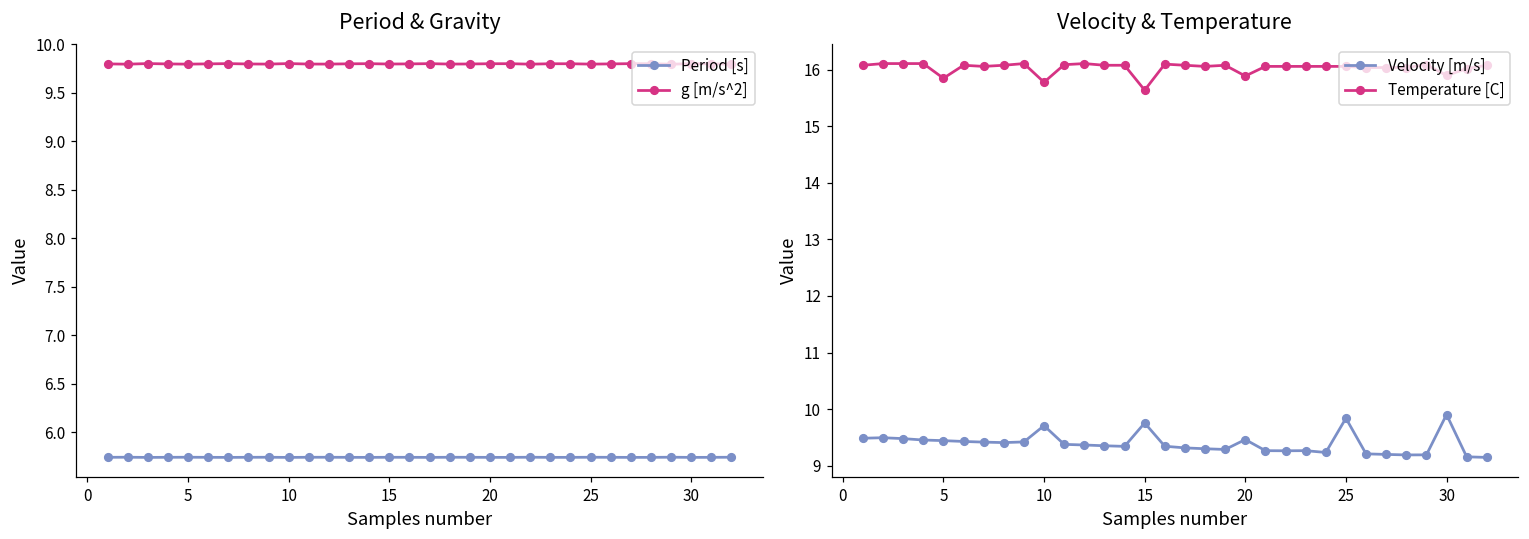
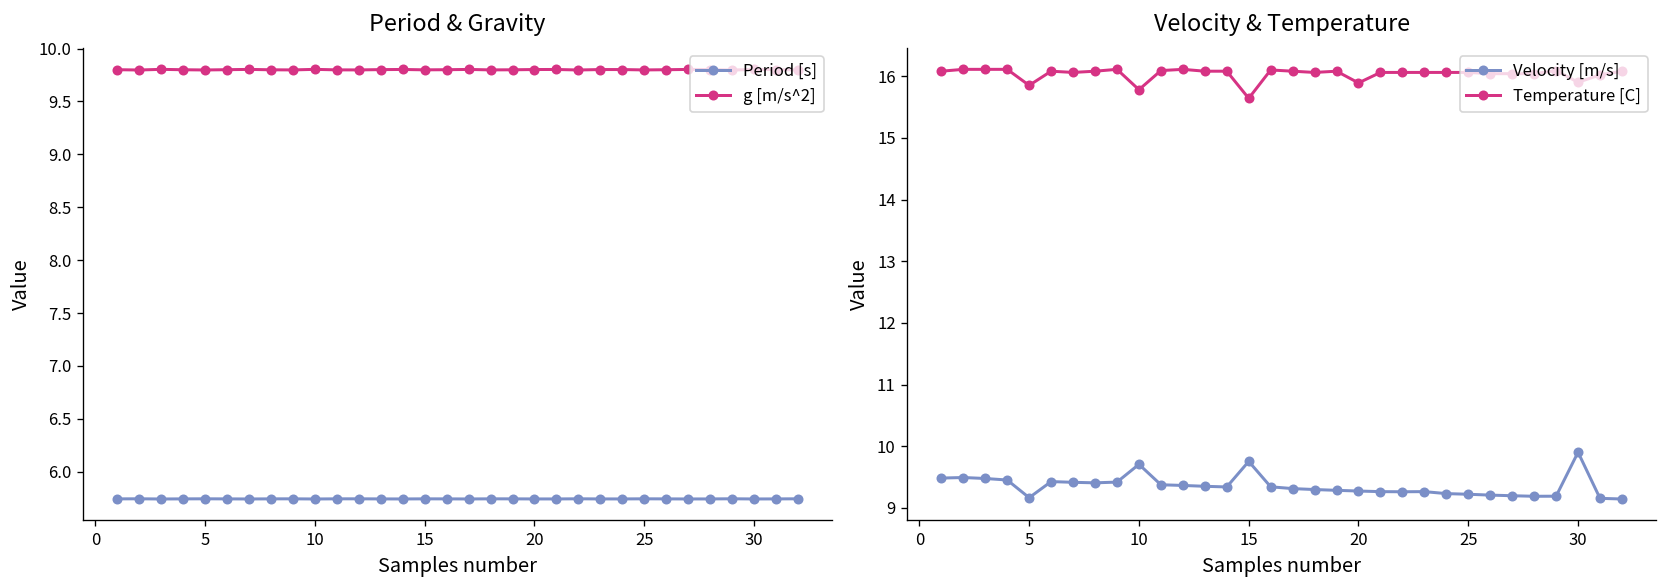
  {
    "Period & Gravity": {
      "Period [s]": {
        "5": 5.7,
        "10": 5.7,
        "15": 5.7,
        "20": 5.7,
        "25": 5.7,
        "30": 5.7
      },
      "g [m/s^2]": {
        "5": 9.8,
        "10": 9.8,
        "15": 9.8,
        "20": 9.8,
        "25": 9.8
      }
    },
    "Velocity & Temperature": {
      "Velocity [m/s]": {
-       "5": 9.4,
+       "5": 9.2,
        "10": 9.7,
        "15": 9.8,
-       "20": 9.5,
-       "25": 9.8,
+       "20": 9.3,
+       "25": 9.2,
        "30": 9.9
      },
      "Temperature [C]": {
        "5": 15.9,
        "10": 15.8,
        "15": 15.6,
        "20": 15.9
      }
    }
  }
